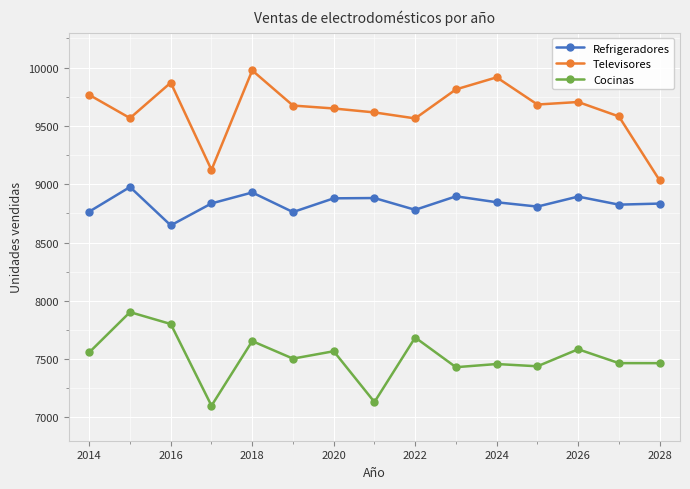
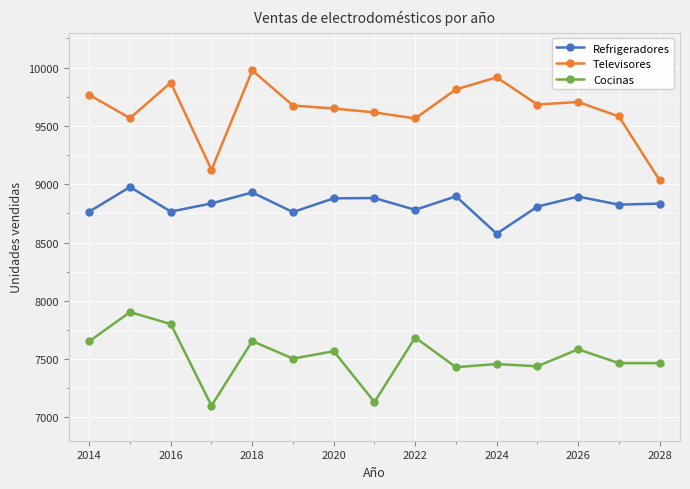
  {
    "Refrigeradores": {
      "2014": 8770,
-     "2016": 8650,
+     "2016": 8770,
      "2018": 8930,
      "2020": 8880,
      "2022": 8780,
-     "2024": 8850,
+     "2024": 8580,
      "2026": 8890,
      "2028": 8830
    },
    "Televisores": {
      "2014": 9770,
      "2016": 9870,
      "2018": 9980,
      "2020": 9650,
      "2022": 9560,
      "2024": 9920,
      "2026": 9710,
      "2028": 9030
    },
    "Cocinas": {
-     "2014": 7560,
+     "2014": 7650,
      "2016": 7800,
      "2018": 7650,
      "2020": 7570,
      "2022": 7690,
      "2024": 7460,
      "2026": 7580,
      "2028": 7470
    }
  }
